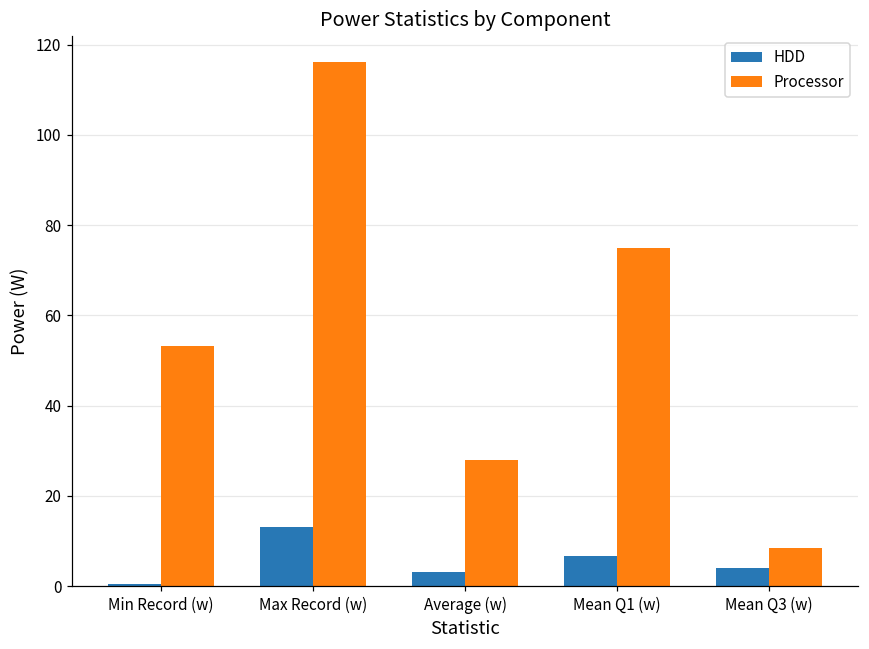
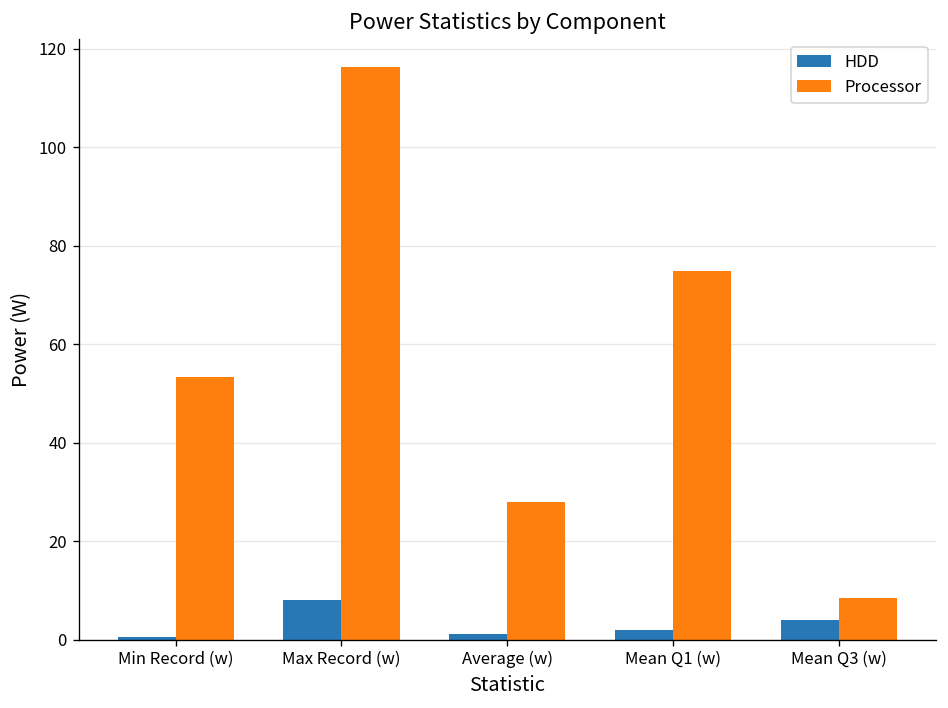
  {
    "HDD": {
-     "Max Record (w)": 13,
-     "Average (w)": 3,
-     "Mean Q1 (w)": 7,
+     "Max Record (w)": 8,
+     "Average (w)": 1,
+     "Mean Q1 (w)": 2,
      "Mean Q3 (w)": 4
    },
    "Processor": {
      "Min Record (w)": 53,
      "Max Record (w)": 116,
      "Average (w)": 28,
      "Mean Q1 (w)": 75,
      "Mean Q3 (w)": 9
    }
  }
